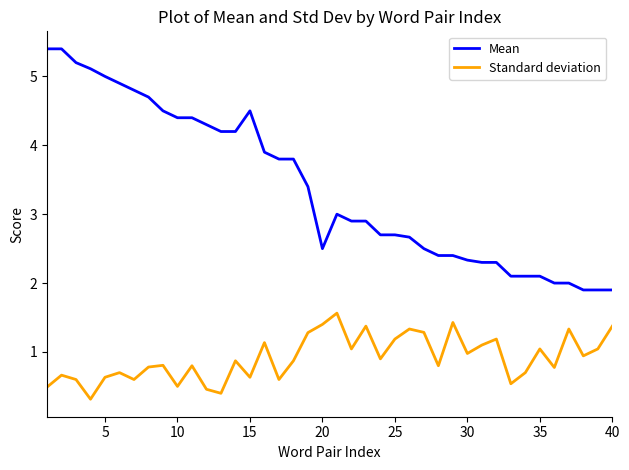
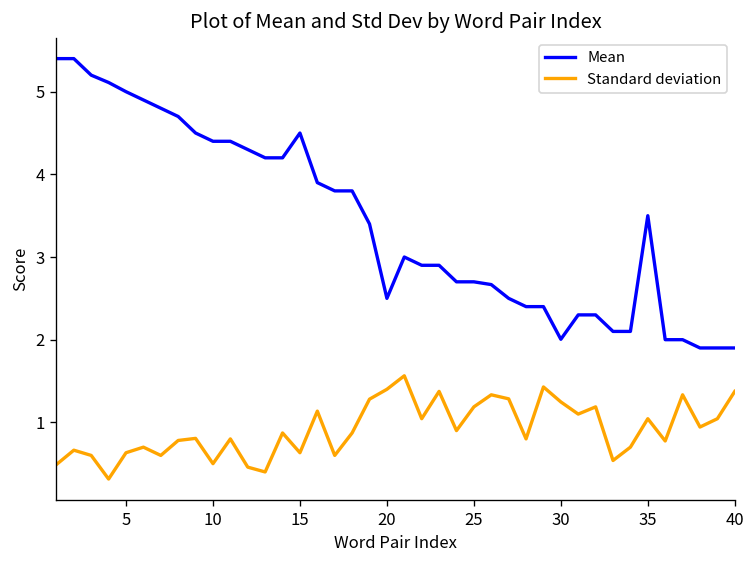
  {
    "Mean": {
      "5": 5.0,
      "10": 4.4,
      "15": 4.5,
      "20": 2.5,
      "25": 2.7,
-     "30": 2.3,
-     "35": 2.1,
+     "30": 2.0,
+     "35": 3.5,
      "40": 1.9
    },
    "Standard deviation": {
      "5": 0.6,
      "10": 0.5,
      "15": 0.6,
      "20": 1.4,
      "25": 1.2,
-     "30": 1.0,
+     "30": 1.2,
      "35": 1.0,
      "40": 1.4
    }
  }
